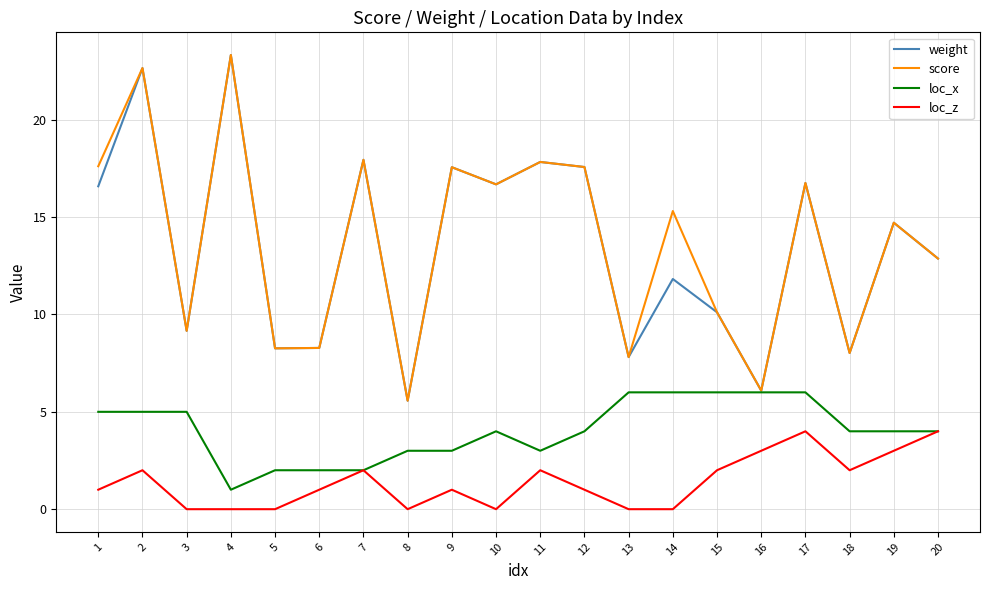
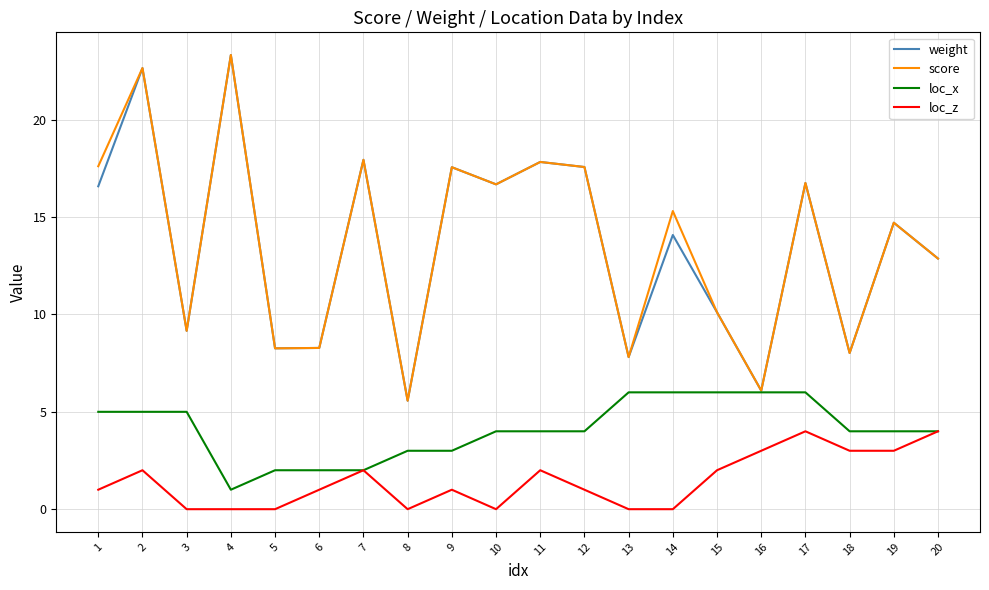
  {
    "weight": {
      "1": 16.6,
-     "14": 11.8
+     "14": 14.1
    },
    "score": {
      "1": 17.6,
      "14": 15.3
    },
    "loc_x": {
      "1": 5,
      "2": 5,
      "3": 5,
      "4": 1,
      "5": 2,
      "6": 2,
      "8": 3,
      "9": 3,
      "10": 4,
-     "11": 3,
+     "11": 4,
      "12": 4,
      "13": 6,
      "14": 6,
      "15": 6,
      "17": 6,
      "18": 4,
      "19": 4
    },
    "loc_z": {
      "1": 1,
      "2": 2,
      "3": 0,
      "4": 0,
      "5": 0,
      "6": 1,
      "8": 0,
      "9": 1,
      "10": 0,
      "11": 2,
      "12": 1,
      "13": 0,
      "14": 0,
      "15": 2,
      "16": 3,
      "17": 4,
-     "18": 2,
+     "18": 3,
      "19": 3
    }
  }
